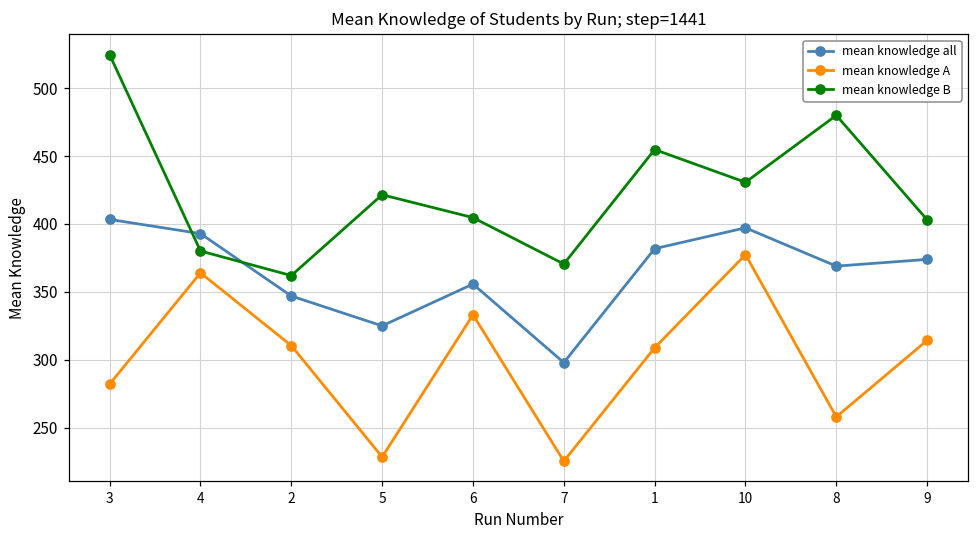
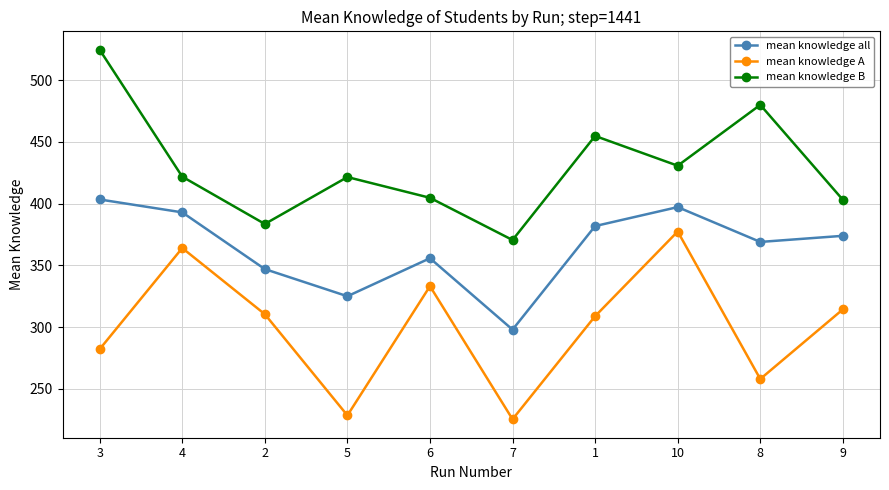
  {
    "mean knowledge all": {
      "3": 403,
      "4": 393,
      "2": 347,
      "5": 325,
      "6": 356,
      "7": 298,
      "1": 382,
      "10": 397,
      "8": 369,
      "9": 374
    },
    "mean knowledge A": {
      "3": 282,
      "4": 364,
      "2": 310,
      "5": 228,
      "6": 333,
      "7": 225,
      "1": 309,
      "10": 377,
      "8": 258,
      "9": 314
    },
    "mean knowledge B": {
      "3": 525,
-     "4": 380,
-     "2": 362,
+     "4": 422,
+     "2": 384,
      "5": 422,
      "6": 405,
      "7": 371,
      "1": 455,
      "10": 431,
      "8": 480,
      "9": 403
    }
  }
